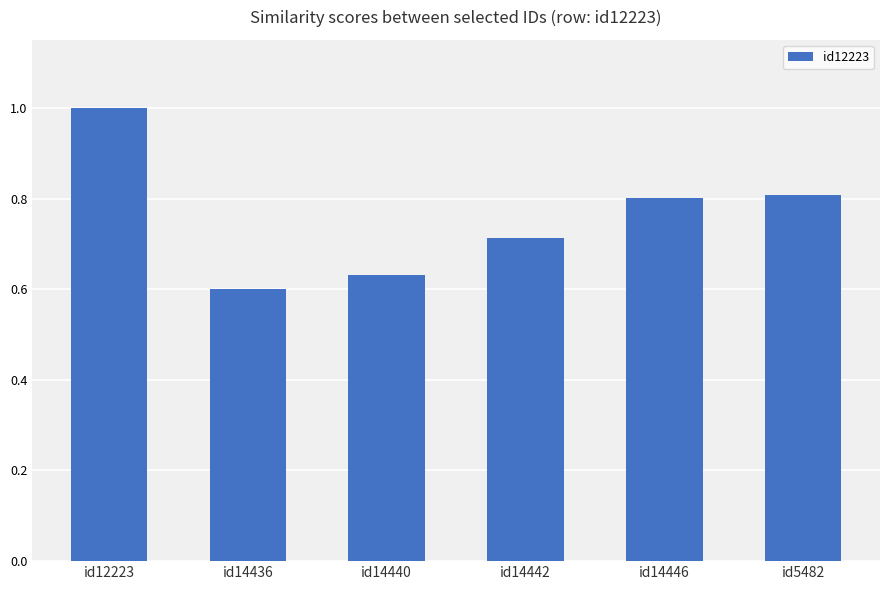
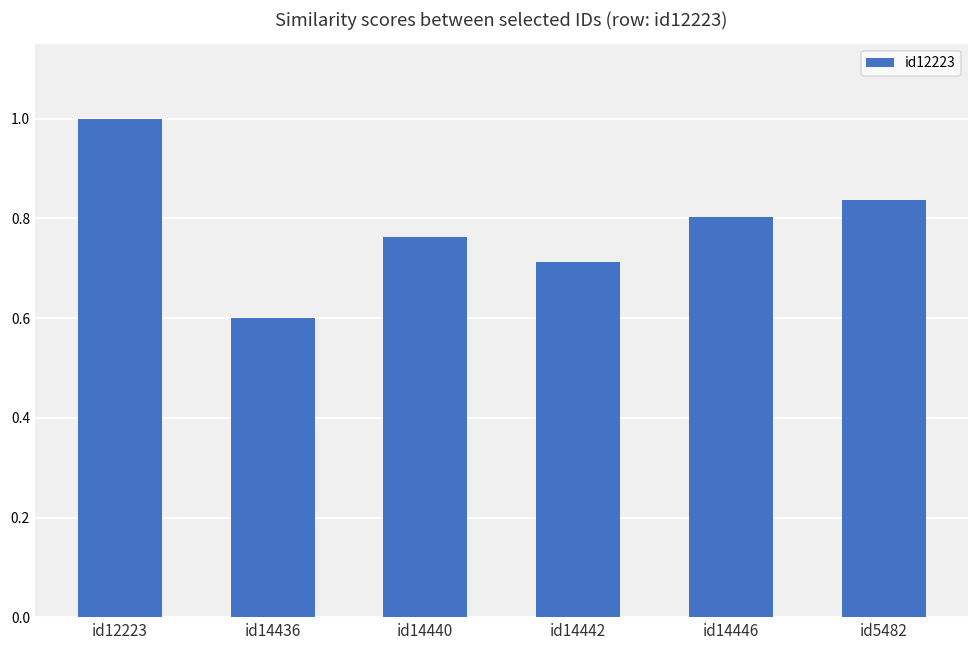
  {
    "id12223": 1.00,
    "id14436": 0.60,
-   "id14440": 0.63,
+   "id14440": 0.76,
    "id14442": 0.71,
    "id14446": 0.80,
-   "id5482": 0.81
+   "id5482": 0.84
  }
